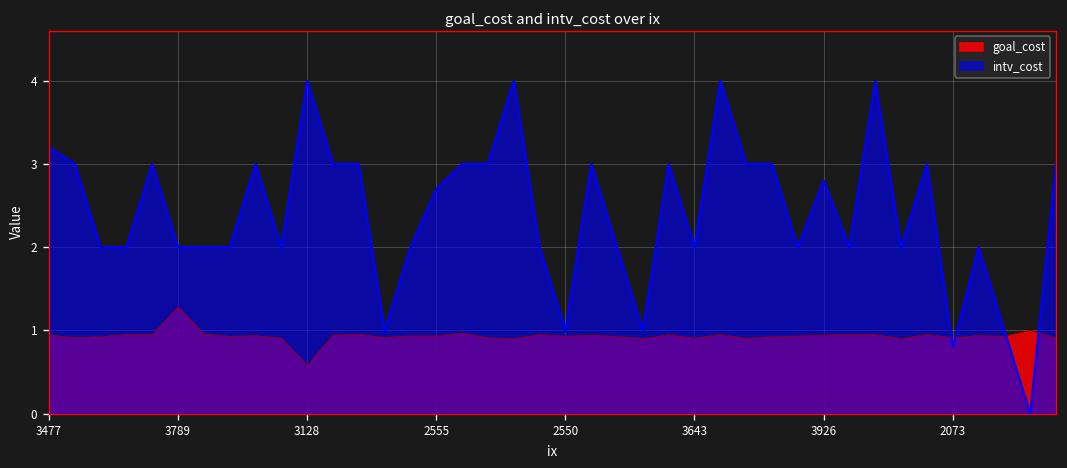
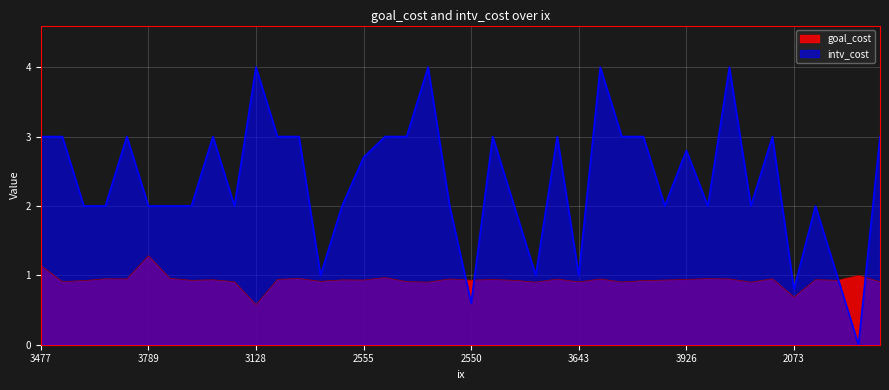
  {
    "goal_cost": {
-     "3477": 0.9,
+     "3477": 1.1,
      "3789": 1.3,
      "3128": 0.6,
      "2555": 0.9,
      "2550": 0.9,
      "3643": 0.9,
      "3926": 0.9,
-     "2073": 0.9
+     "2073": 0.7
    },
    "intv_cost": {
-     "3477": 3.2,
+     "3477": 3.0,
      "3789": 2.0,
      "3128": 4.0,
      "2555": 2.7,
-     "2550": 1.0,
-     "3643": 2,
+     "2550": 0.6,
+     "3643": 1,
      "3926": 2.8,
      "2073": 0.8
    }
  }
